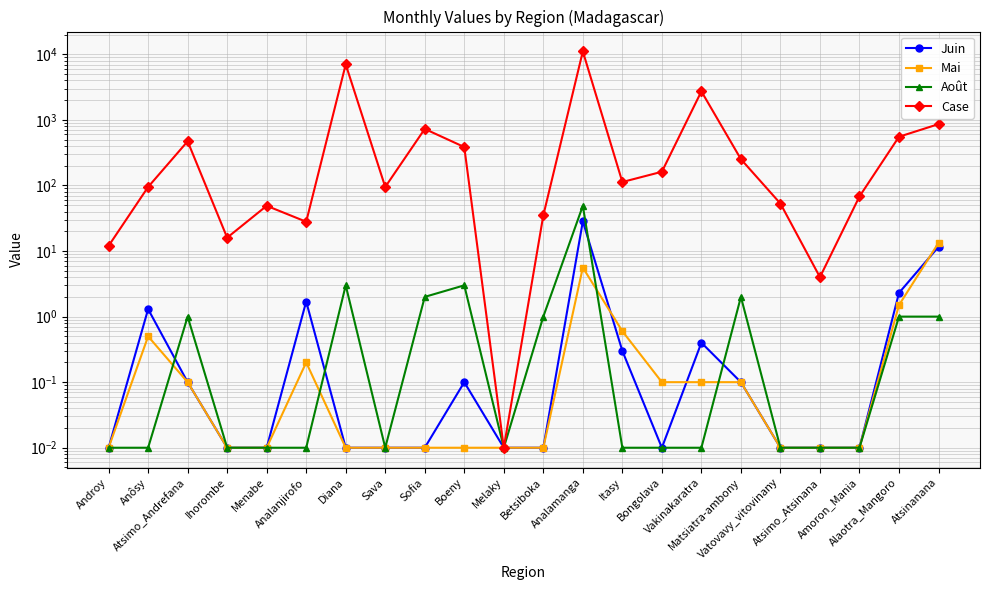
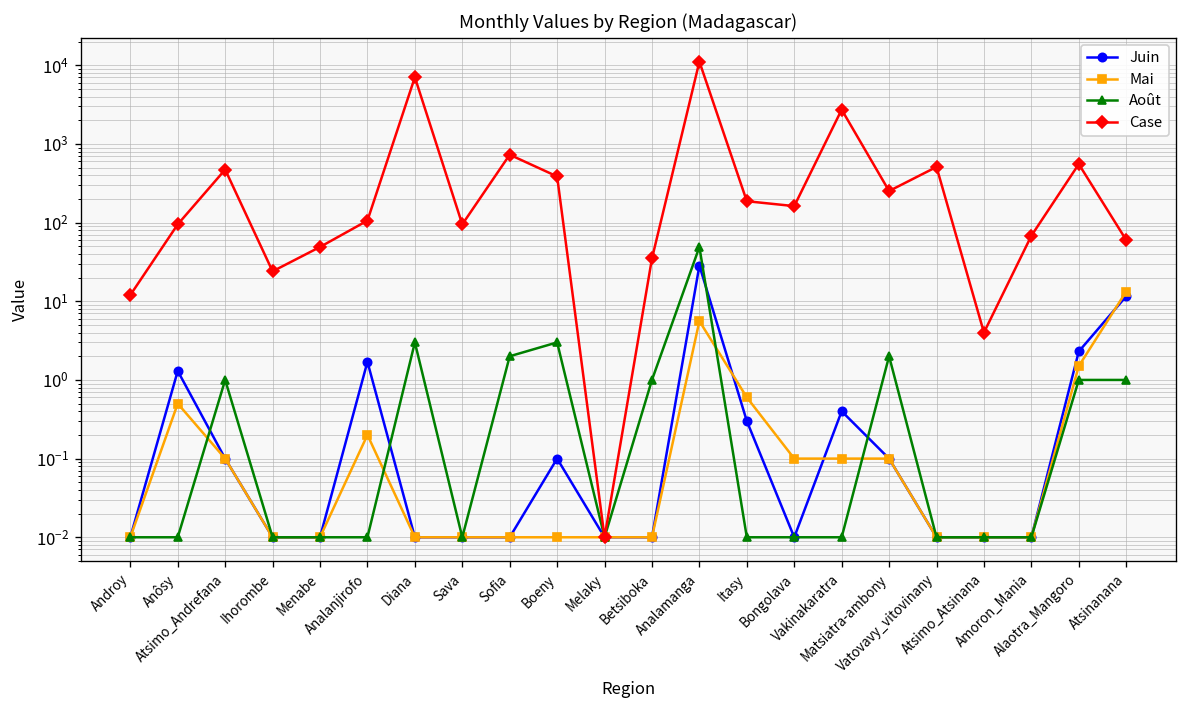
  {
    "Juin": {
      "Anôsy": 1.3,
      "Analanjirofo": 1.7,
      "Boeny": 0.10,
      "Analamanga": 28,
      "Itasy": 0.3,
      "Vakinakaratra": 0.4,
      "Alaotra_Mangoro": 2.3,
      "Atsinanana": 12
    },
    "Mai": {
      "Anôsy": 0.5,
      "Analanjirofo": 0.20,
      "Boeny": 0.010,
      "Analamanga": 6,
      "Itasy": 0.6,
      "Bongolava": 0.10,
      "Vakinakaratra": 0.10,
      "Alaotra_Mangoro": 1.5,
      "Atsinanana": 13
    },
    "Août": {
      "Anôsy": 0.010,
      "Atsimo_Andrefana": 1,
      "Analanjirofo": 0.010,
      "Diana": 3,
      "Sofia": 2,
      "Boeny": 3,
      "Betsiboka": 1,
      "Analamanga": 50,
      "Itasy": 0.010,
      "Vakinakaratra": 0.010,
      "Matsiatra-ambony": 2,
      "Alaotra_Mangoro": 1,
      "Atsinanana": 1
    },
    "Case": {
      "Androy": 12,
      "Anôsy": 100,
      "Atsimo_Andrefana": 500,
-     "Ihorombe": 16,
+     "Ihorombe": 24,
      "Menabe": 50,
-     "Analanjirofo": 28,
+     "Analanjirofo": 110,
      "Diana": 7000,
      "Sava": 100,
      "Sofia": 700,
      "Boeny": 400,
      "Betsiboka": 40,
      "Analamanga": 11000,
-     "Itasy": 110,
+     "Itasy": 190,
      "Bongolava": 160,
      "Vakinakaratra": 2700,
      "Matsiatra-ambony": 250,
-     "Vatovavy_vitovinany": 50,
+     "Vatovavy_vitovinany": 500,
      "Atsimo_Atsinana": 4,
      "Amoron_Mania": 70,
      "Alaotra_Mangoro": 600,
-     "Atsinanana": 900
+     "Atsinanana": 60
    }
  }
